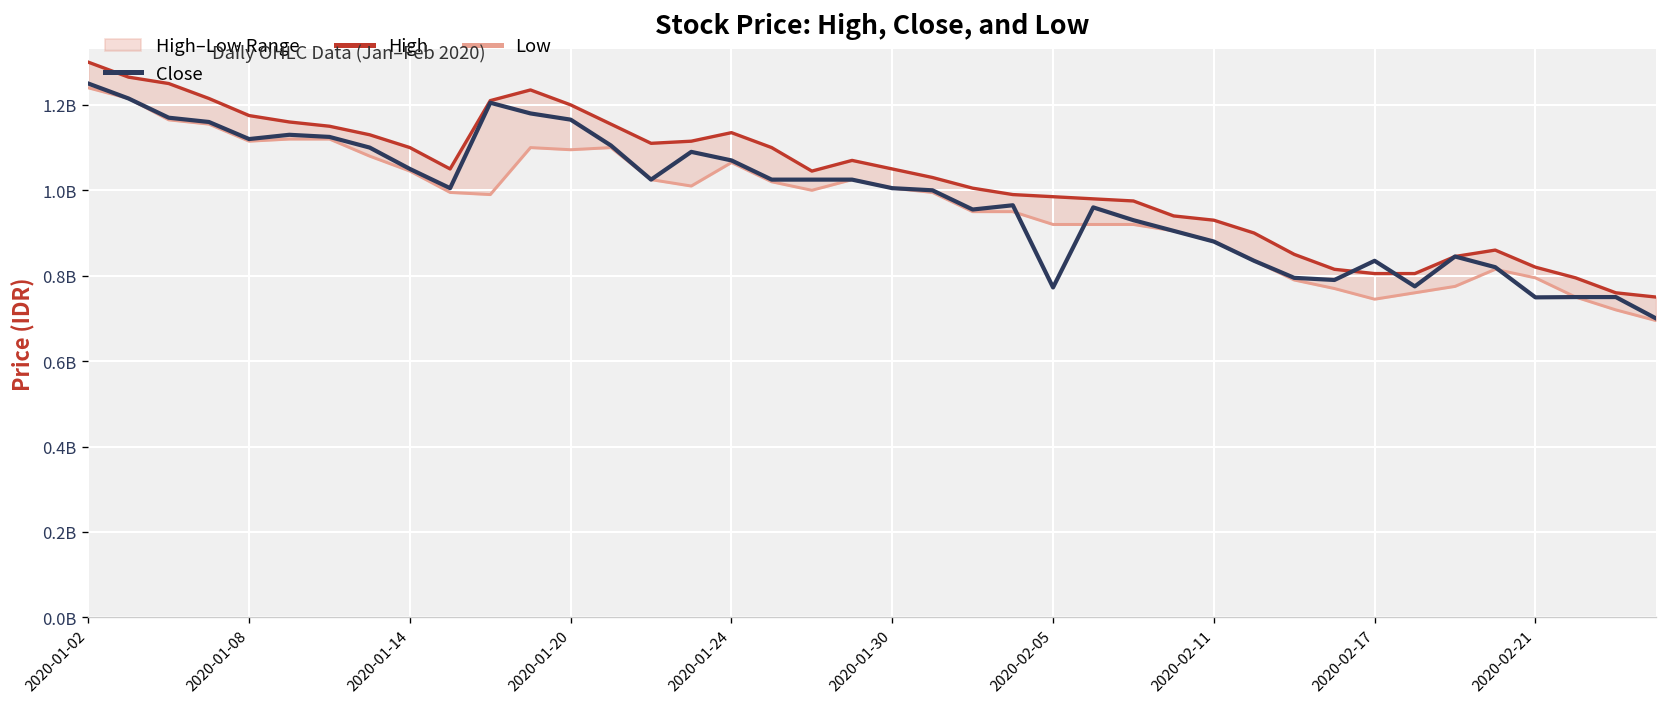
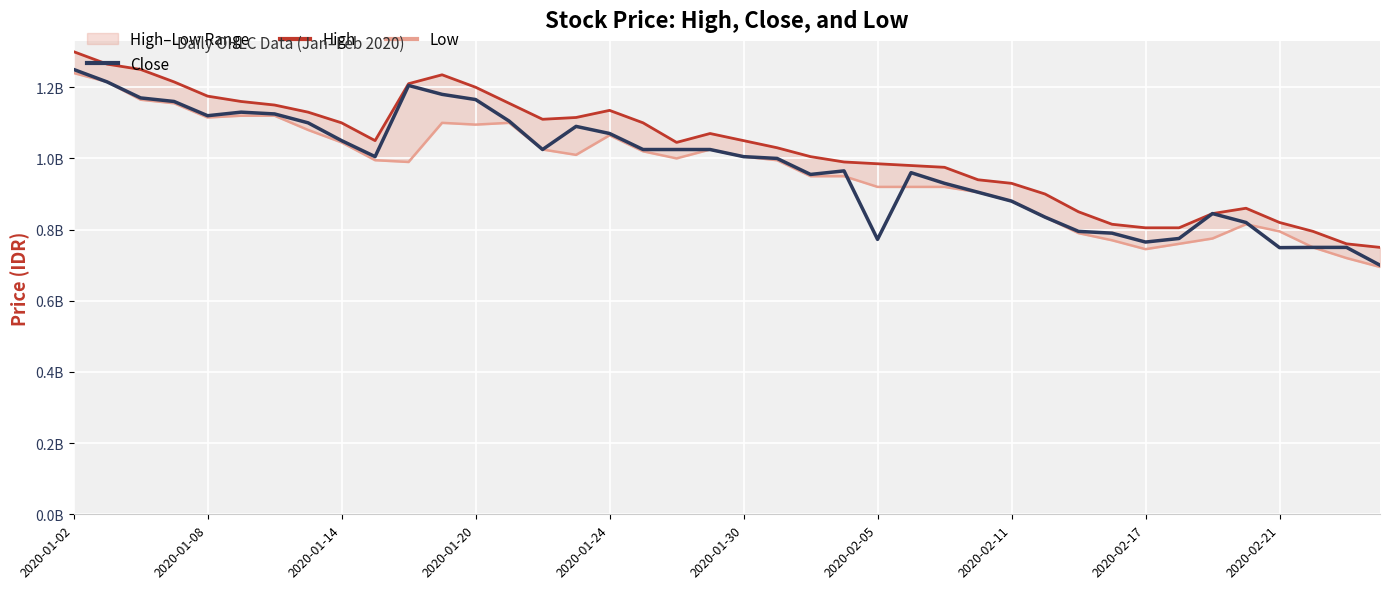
  {
    "Close": {
      "2020-01-02": 1250000000,
      "2020-01-20": 1170000000,
      "2020-02-05": 770000000,
-     "2020-02-17": 830000000,
+     "2020-02-17": 770000000,
      "2020-02-21": 750000000
    }
  }
